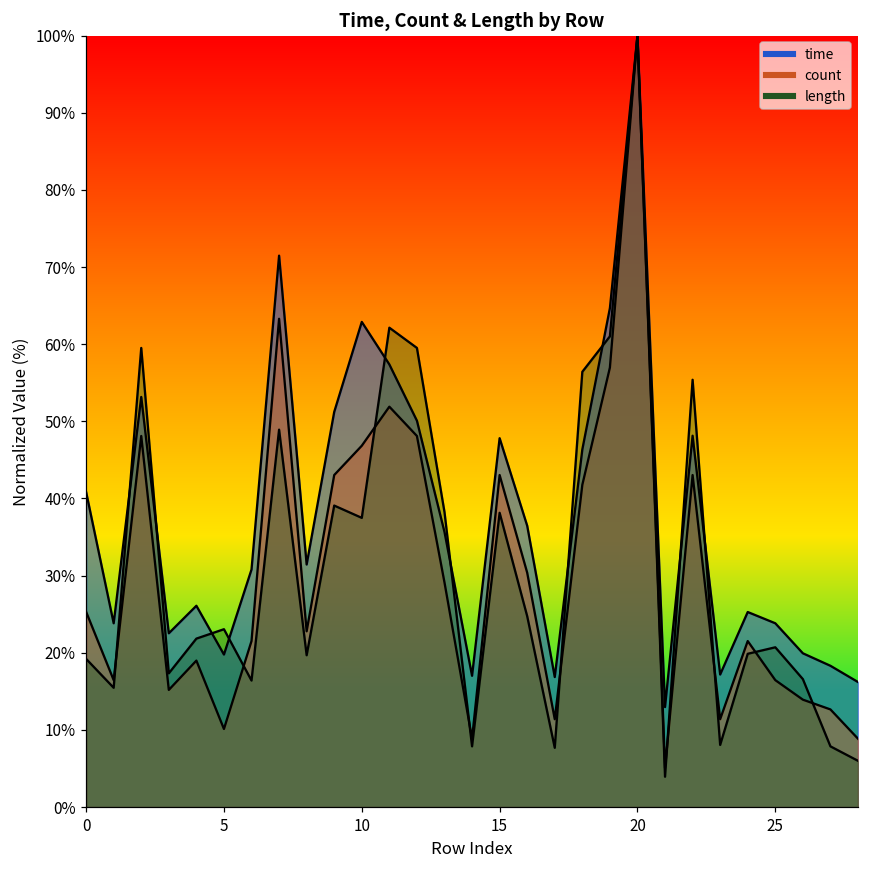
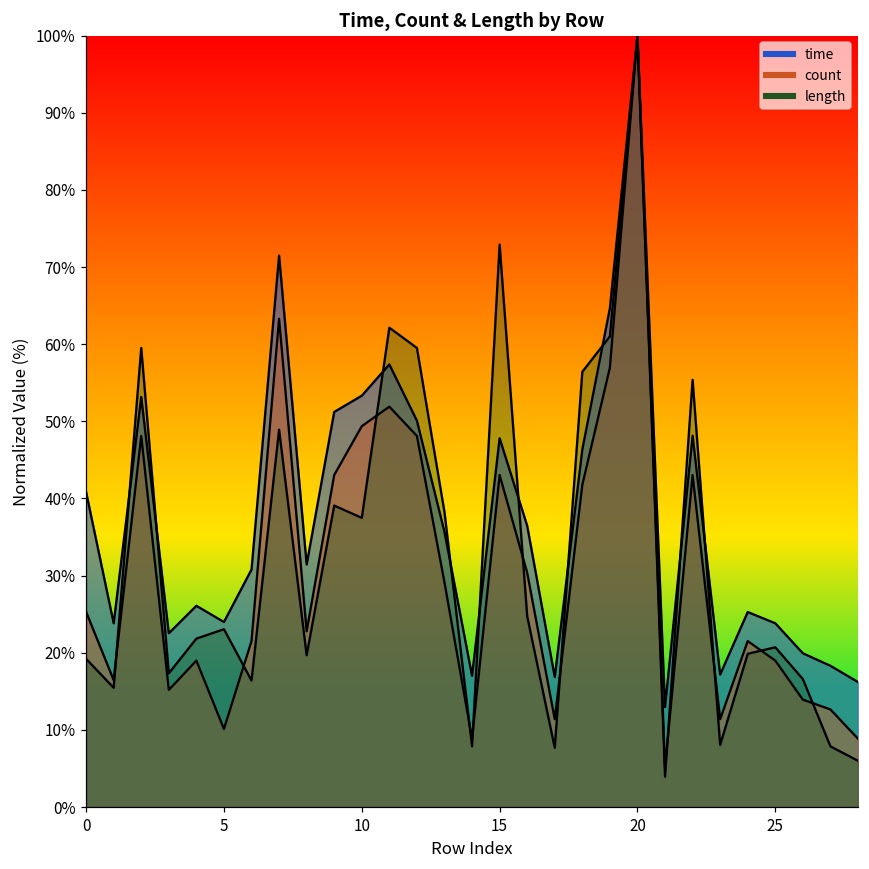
  {
    "time": {
      "0": "41%",
-     "5": "20%",
-     "10": "63%",
+     "5": "24%",
+     "10": "53%",
      "15": "48%",
      "25": "24%"
    },
    "count": {
      "0": "25%",
      "5": "10%",
-     "10": "47%",
+     "10": "49%",
      "15": "43%",
-     "25": "16%"
+     "25": "19%"
    },
    "length": {
      "0": "19%",
      "5": "23%",
      "10": "37%",
-     "15": "38%",
+     "15": "73%",
      "25": "21%"
    }
  }
